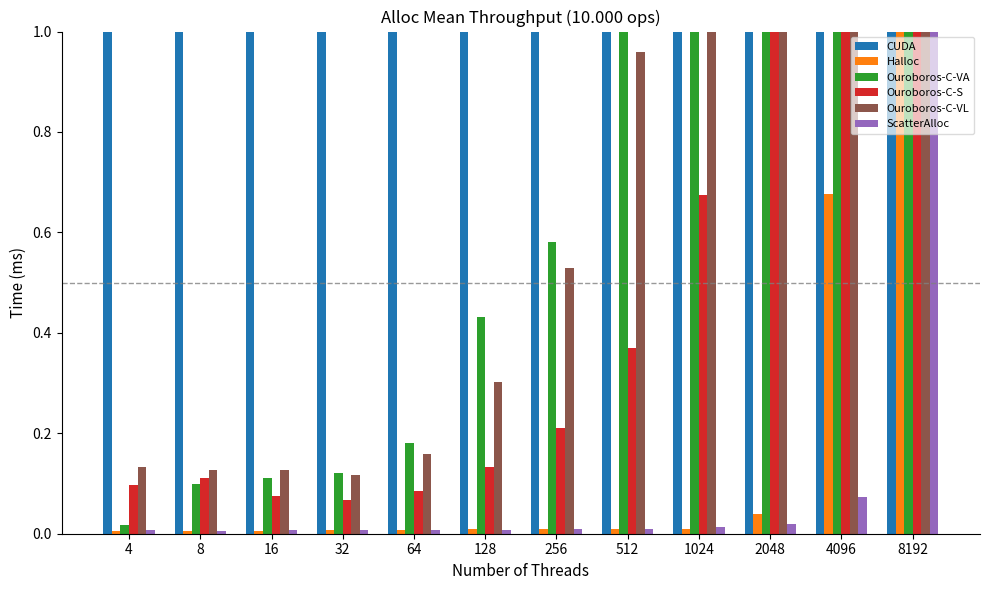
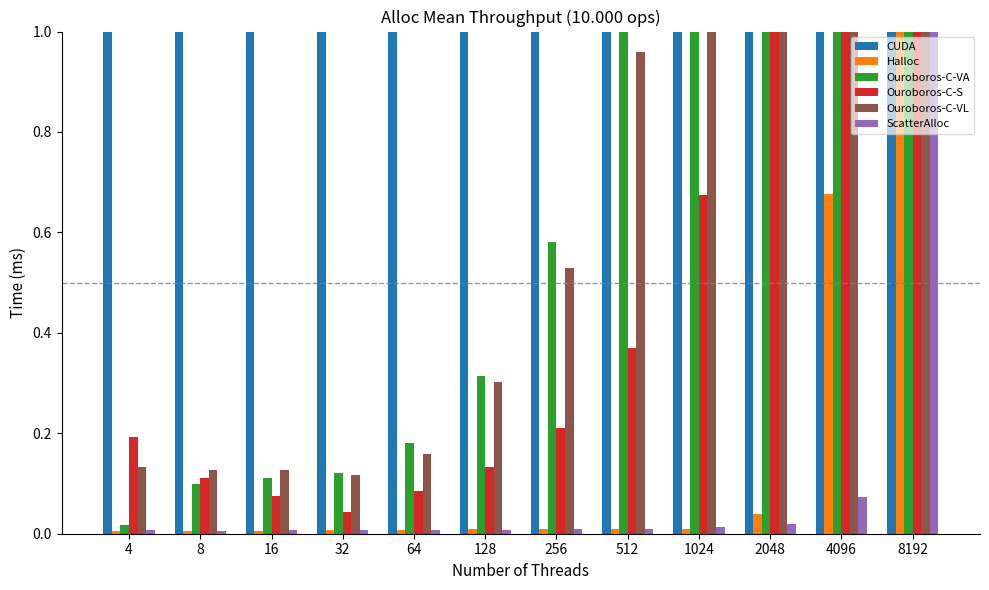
  {
    "Halloc": {
      "4": 0.01,
      "8": 0.01,
      "16": 0.01,
      "32": 0.01,
      "64": 0.01,
      "128": 0.01,
      "256": 0.01,
      "512": 0.01,
      "1024": 0.01,
      "2048": 0.04,
      "4096": 0.68
    },
    "Ouroboros-C-VA": {
      "4": 0.02,
      "8": 0.10,
      "16": 0.11,
      "32": 0.12,
      "64": 0.18,
-     "128": 0.43,
+     "128": 0.31,
      "256": 0.58
    },
    "Ouroboros-C-S": {
-     "4": 0.10,
+     "4": 0.19,
      "8": 0.11,
      "16": 0.08,
-     "32": 0.07,
+     "32": 0.04,
      "64": 0.09,
      "128": 0.13,
      "256": 0.21,
      "512": 0.37,
      "1024": 0.67
    },
    "Ouroboros-C-VL": {
      "4": 0.13,
      "8": 0.13,
      "16": 0.13,
      "32": 0.12,
      "64": 0.16,
      "128": 0.30,
      "256": 0.53,
      "512": 0.96
    },
    "ScatterAlloc": {
      "4": 0.01,
      "8": 0.01,
      "16": 0.01,
      "32": 0.01,
      "64": 0.01,
      "128": 0.01,
      "256": 0.01,
      "512": 0.01,
      "1024": 0.01,
      "2048": 0.02,
      "4096": 0.07
    }
  }
